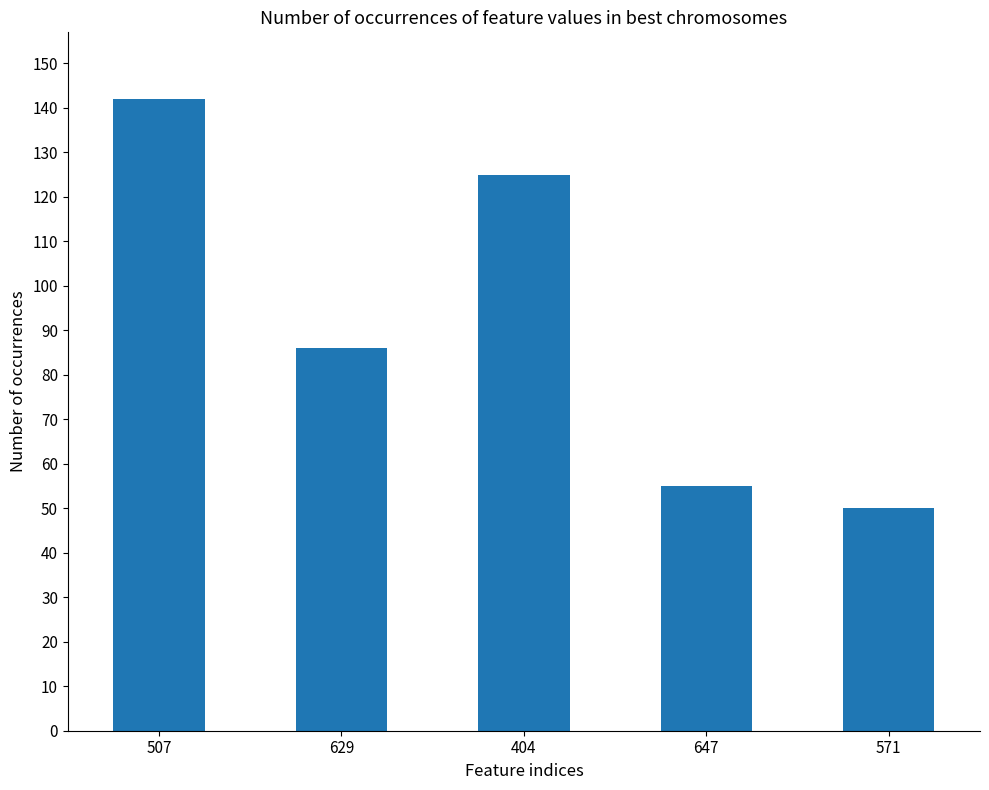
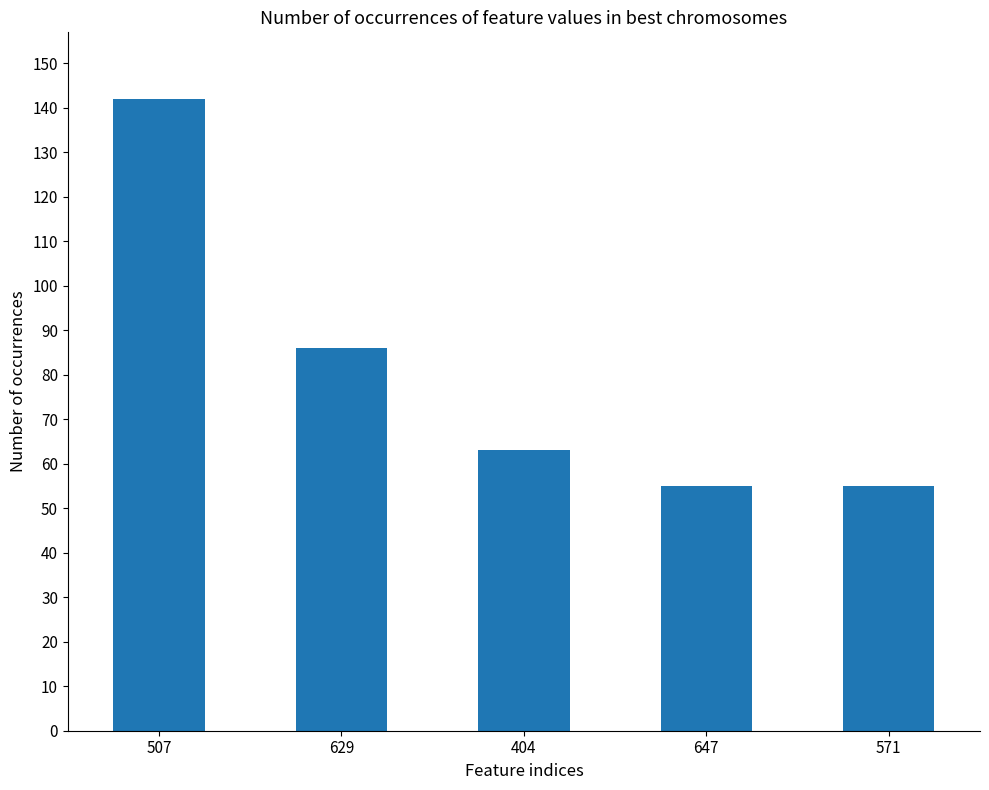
  {
    "507": 142,
    "629": 86,
-   "404": 125,
+   "404": 63,
    "647": 55,
-   "571": 50
+   "571": 55
  }
